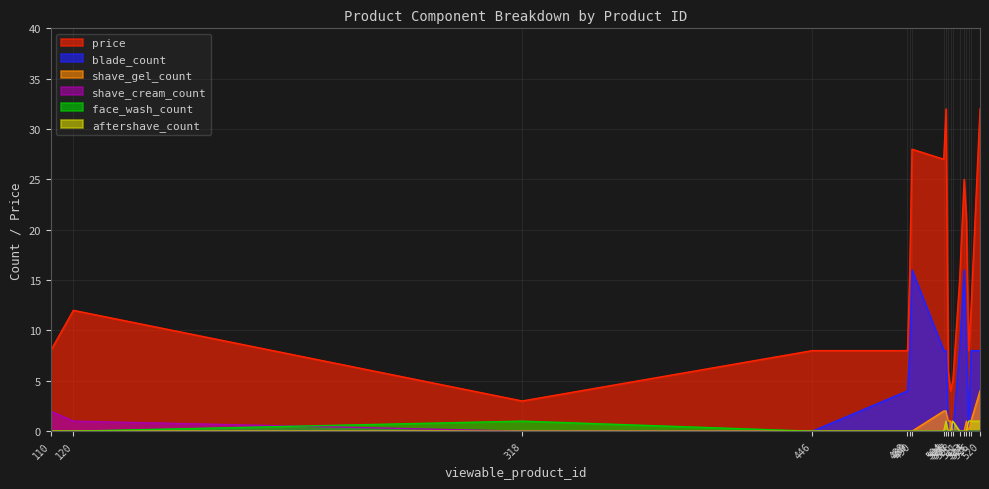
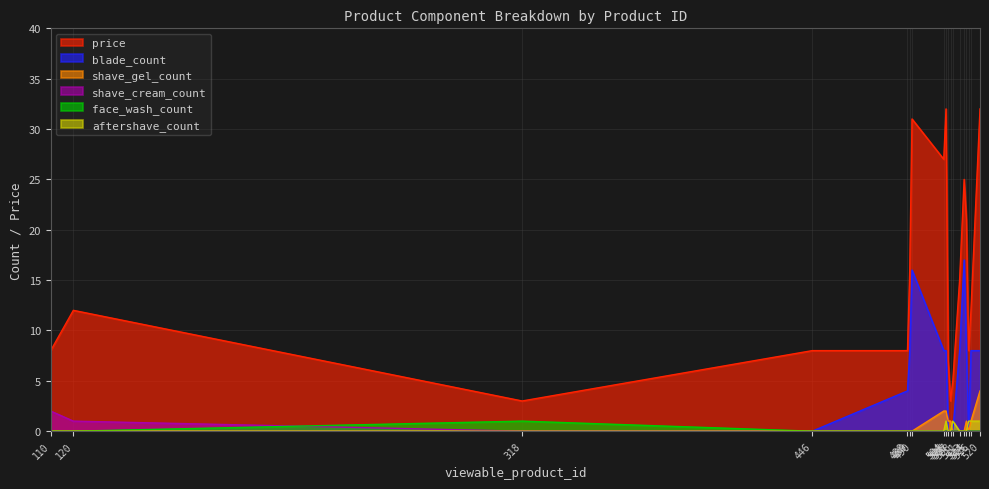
  {
    "price": {
      "110": 8,
      "120": 12,
      "318": 3,
      "446": 8,
-     "490": 28,
+     "490": 31,
      "504": 27,
      "505": 32,
-     "506": 6,
-     "507": 4,
+     "506": 7,
+     "507": 3,
      "508": 5,
      "511": 15,
      "513": 25,
      "514": 21,
      "516": 12,
      "520": 32
    },
    "blade_count": {
      "488": 4,
      "504": 8,
      "505": 8,
      "511": 8,
-     "513": 16,
+     "513": 17,
      "520": 8
    },
    "shave_gel_count": {
      "504": 2,
      "505": 2,
      "520": 4
    },
    "shave_cream_count": {
      "110": 2,
      "120": 1
    },
    "face_wash_count": {
      "318": 1
    },
    "aftershave_count": {
      "520": 1
    }
  }
